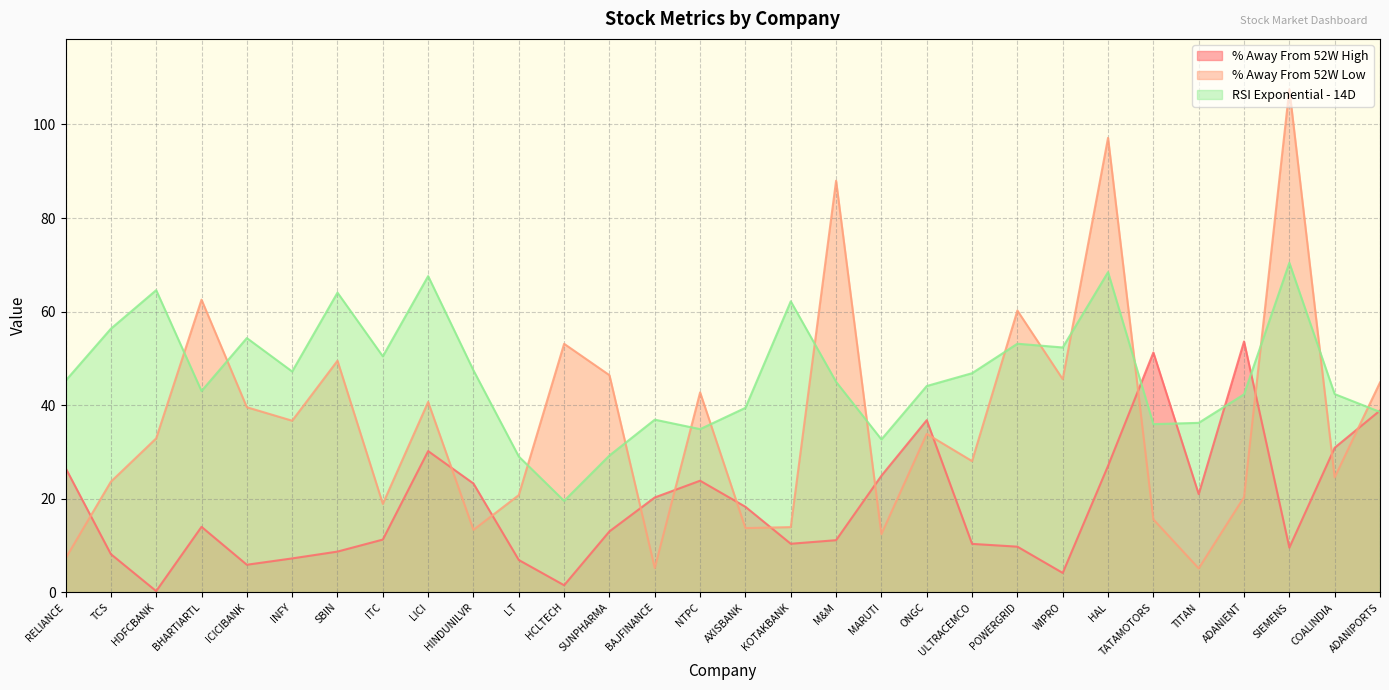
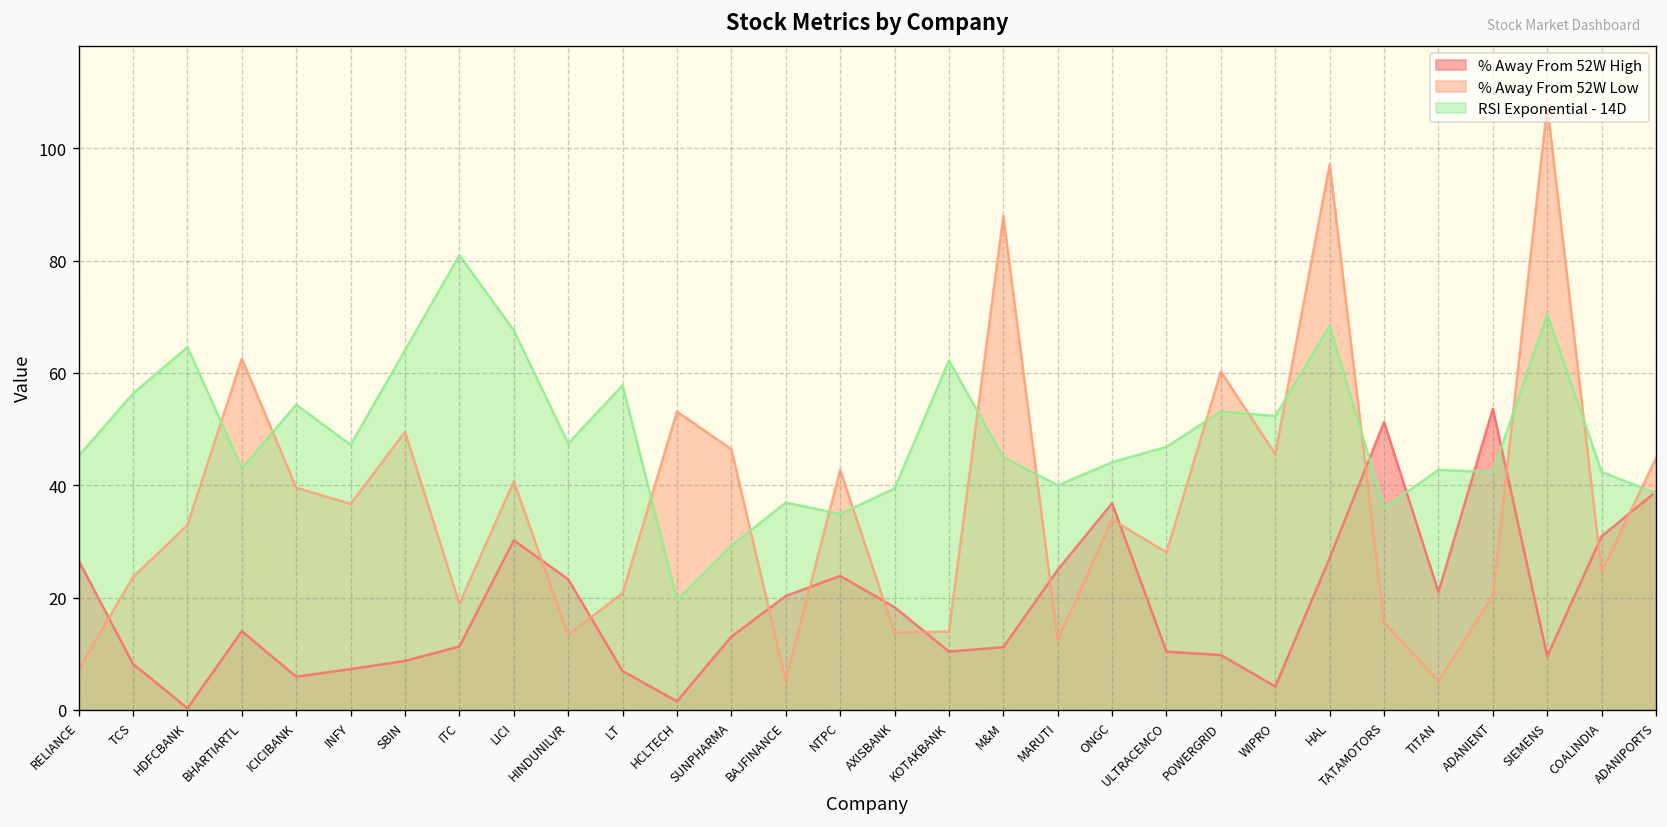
  {
    "RSI Exponential - 14D": {
      "RELIANCE": 45,
      "TCS": 56,
      "HDFCBANK": 65,
      "BHARTIARTL": 43,
      "ICICIBANK": 54,
      "INFY": 47,
      "SBIN": 64,
-     "ITC": 50,
+     "ITC": 81,
      "LICI": 68,
      "HINDUNILVR": 47,
-     "LT": 29,
+     "LT": 58,
      "HCLTECH": 20,
      "SUNPHARMA": 29,
      "BAJFINANCE": 37,
      "NTPC": 35,
      "AXISBANK": 39,
      "KOTAKBANK": 62,
      "M&M": 45,
-     "MARUTI": 33,
+     "MARUTI": 40,
      "ONGC": 44,
      "ULTRACEMCO": 47,
      "POWERGRID": 53,
      "WIPRO": 52,
      "HAL": 68,
      "TATAMOTORS": 36,
-     "TITAN": 36,
+     "TITAN": 43,
      "ADANIENT": 42,
      "SIEMENS": 70,
      "COALINDIA": 42
    }
  }
